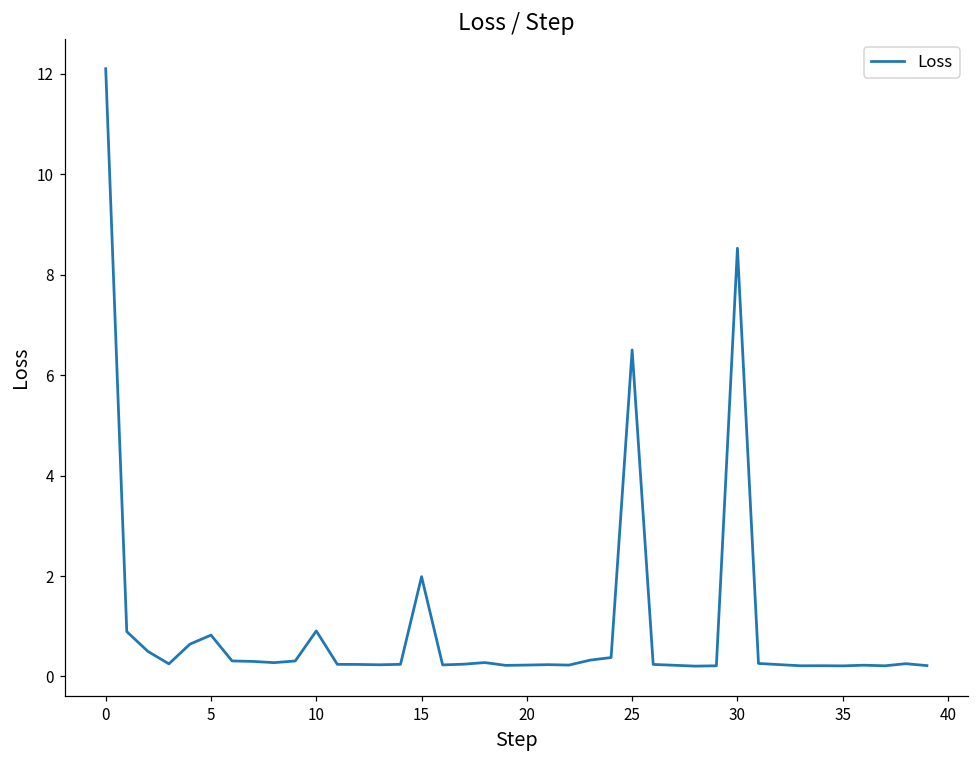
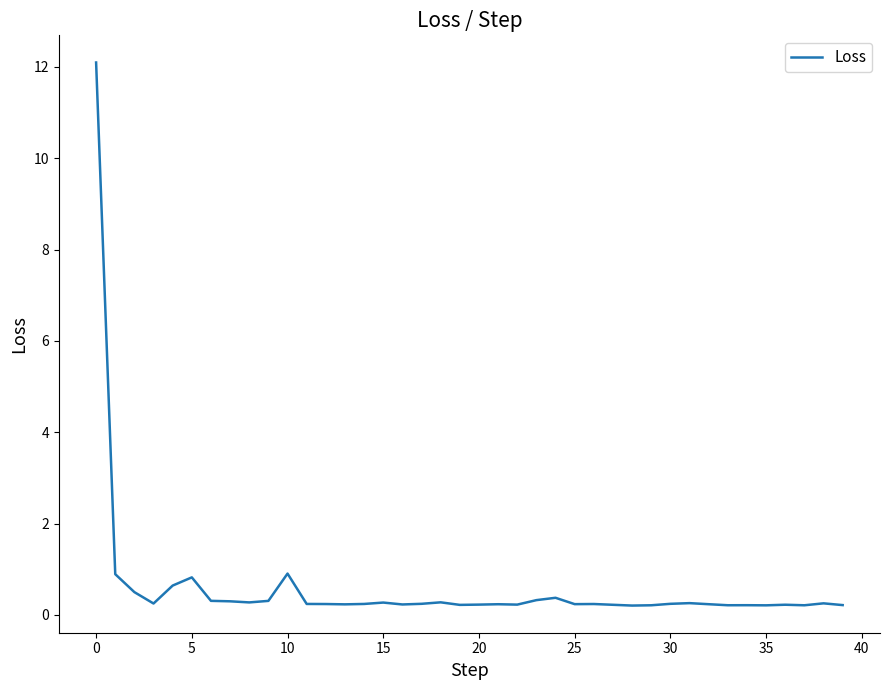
  {
    "0": 12.1,
    "5": 0.8,
    "10": 0.9,
-   "15": 2.0,
+   "15": 0.3,
    "20": 0.2,
-   "25": 6.5,
-   "30": 8.5,
+   "25": 0.2,
+   "30": 0.2,
    "35": 0.2
  }
